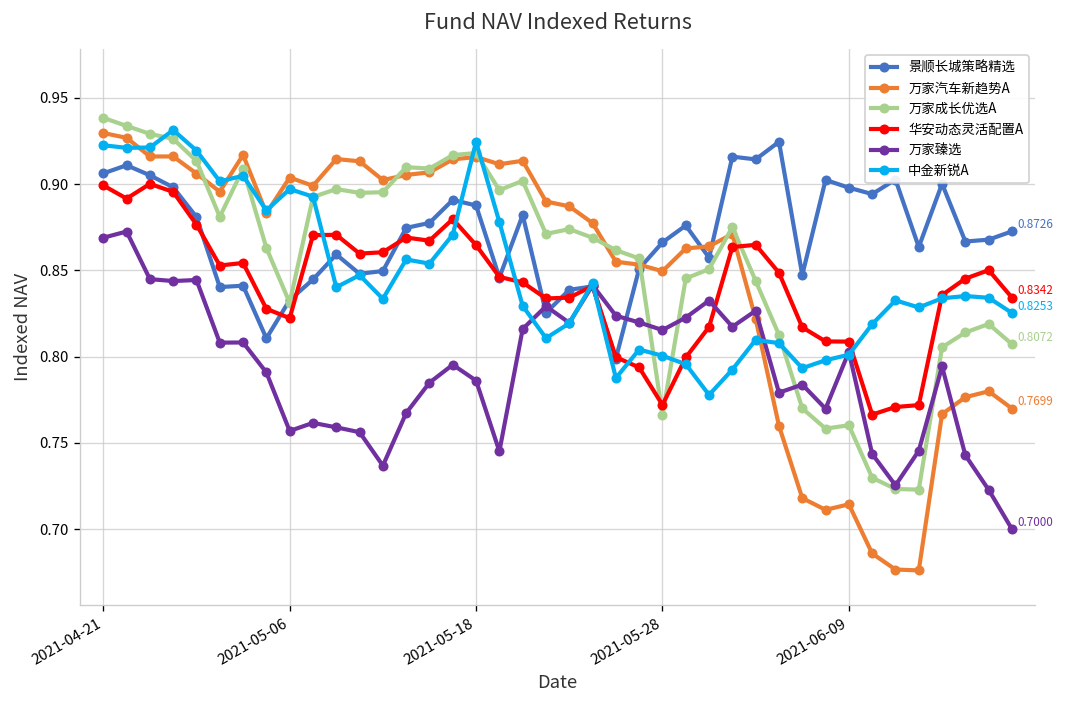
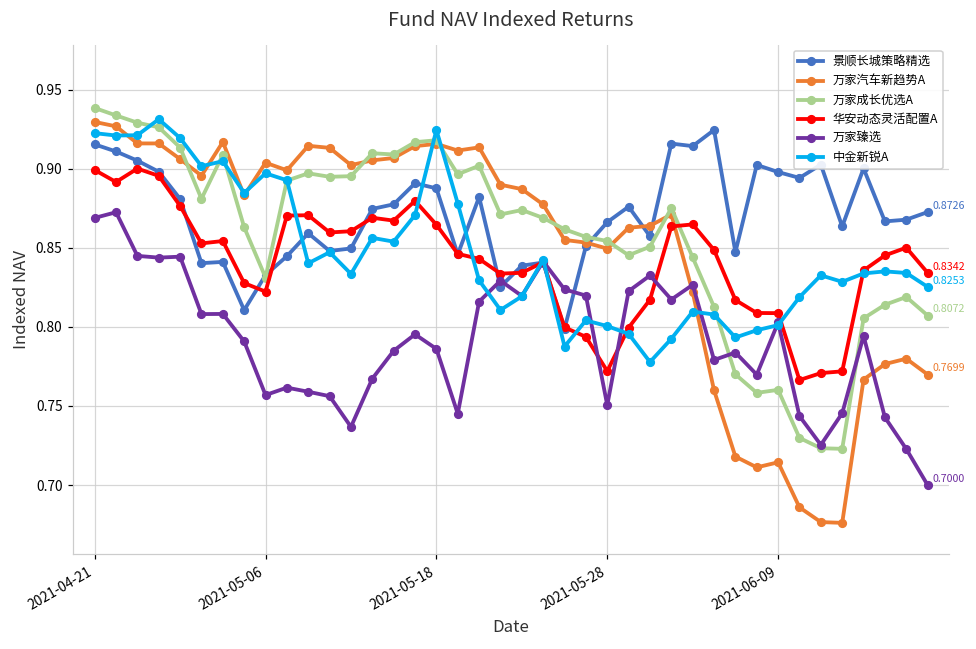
  {
    "景顺长城策略精选": {
-     "2021-04-21": 0.906,
+     "2021-04-21": 0.915,
      "2021-05-18": 0.888,
      "2021-05-28": 0.866,
      "2021-06-09": 0.898
    },
    "万家汽车新趋势A": {
      "2021-04-21": 0.930,
      "2021-05-06": 0.904,
      "2021-05-18": 0.916,
      "2021-05-28": 0.850,
      "2021-06-09": 0.714
    },
    "万家成长优选A": {
      "2021-04-21": 0.938,
      "2021-05-18": 0.918,
-     "2021-05-28": 0.766,
+     "2021-05-28": 0.854,
      "2021-06-09": 0.760
    },
    "华安动态灵活配置A": {
      "2021-04-21": 0.899,
      "2021-05-06": 0.822,
      "2021-05-18": 0.865,
      "2021-05-28": 0.772,
      "2021-06-09": 0.809
    },
    "万家臻选": {
      "2021-04-21": 0.869,
      "2021-05-06": 0.757,
      "2021-05-18": 0.786,
-     "2021-05-28": 0.815
+     "2021-05-28": 0.751
    },
    "中金新锐A": {
      "2021-04-21": 0.923,
      "2021-05-06": 0.897,
      "2021-05-18": 0.925,
      "2021-05-28": 0.801
    }
  }
